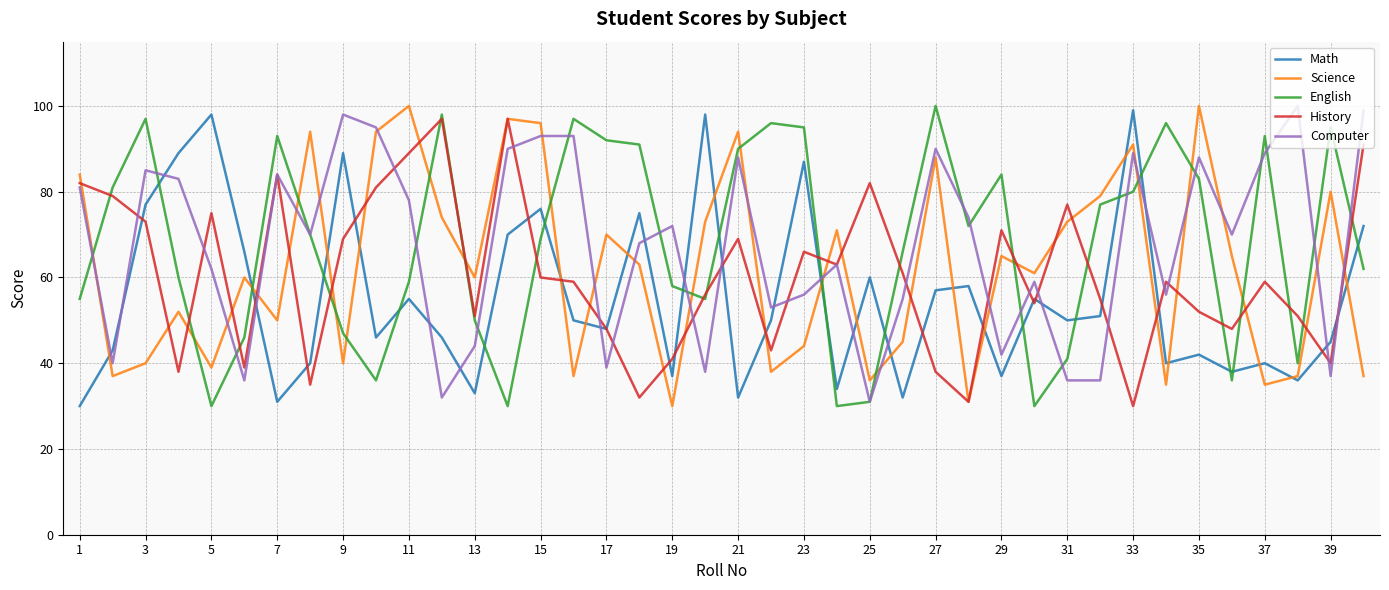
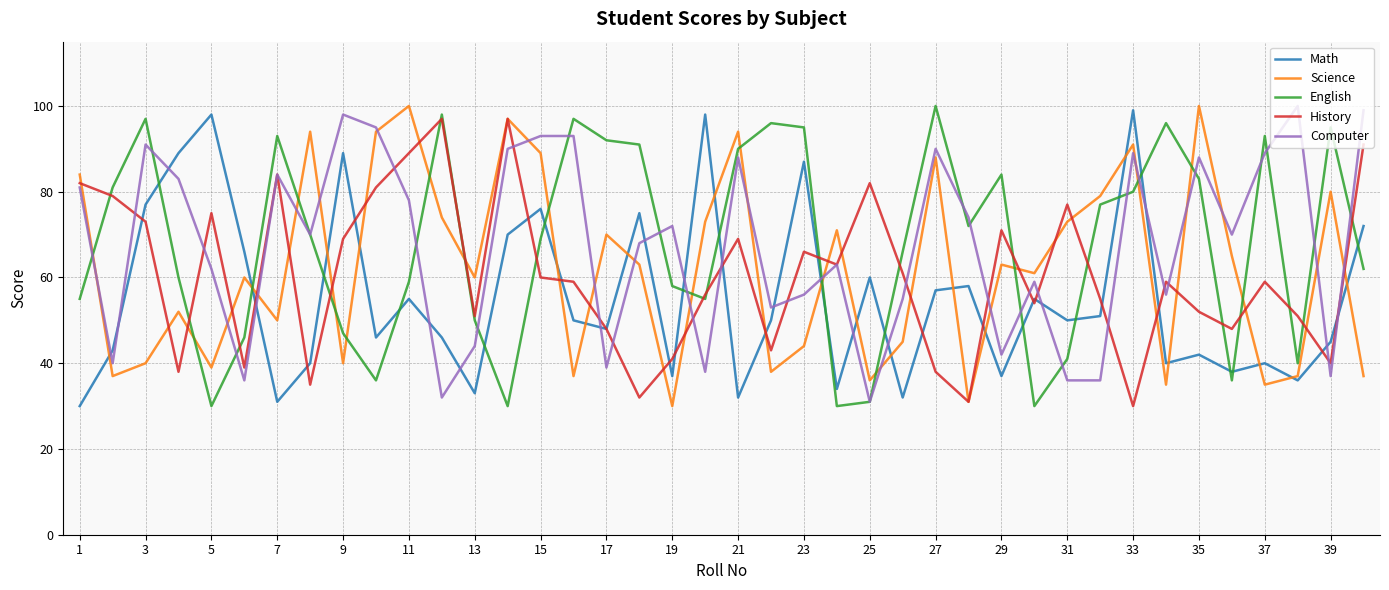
  {
    "Math": {
      "1": 30,
      "3": 77,
      "5": 98,
      "7": 31,
      "9": 89,
      "11": 55,
      "13": 33,
      "15": 76,
      "19": 37,
      "21": 32,
      "23": 87,
      "25": 60,
      "27": 57,
      "29": 37,
      "31": 50,
      "33": 99,
      "35": 42,
      "37": 40,
      "39": 45
    },
    "Science": {
      "1": 84,
      "3": 40,
      "5": 39,
      "7": 50,
      "9": 40,
      "11": 100,
      "13": 60,
-     "15": 96,
+     "15": 89,
      "17": 70,
      "19": 30,
      "21": 94,
      "23": 44,
      "25": 36,
      "27": 88,
-     "29": 65,
+     "29": 63,
      "31": 73,
      "33": 91,
      "35": 100,
      "37": 35,
      "39": 80
    },
    "English": {
      "1": 55,
      "3": 97,
      "5": 30,
      "7": 93,
      "9": 47,
      "11": 59,
      "13": 50,
      "15": 69,
      "17": 92,
      "19": 58,
      "21": 90,
      "23": 95,
      "27": 100,
      "29": 84,
      "31": 41,
      "33": 80,
      "35": 83,
      "37": 93
    },
    "History": {
      "1": 82,
      "3": 73,
      "5": 75,
      "9": 69,
      "11": 89,
      "13": 51,
      "15": 60,
      "19": 41,
      "21": 69,
      "23": 66,
      "25": 82,
      "27": 38,
      "29": 71,
      "31": 77,
      "33": 30,
      "35": 52,
      "37": 59,
      "39": 40
    },
    "Computer": {
      "1": 81,
-     "3": 85,
+     "3": 91,
      "5": 62,
      "9": 98,
      "11": 78,
      "13": 44,
      "15": 93,
      "17": 39,
      "19": 72,
      "21": 88,
      "23": 56,
      "27": 90,
      "29": 42,
      "31": 36,
      "33": 89,
      "35": 88,
      "37": 89,
      "39": 37
    }
  }
